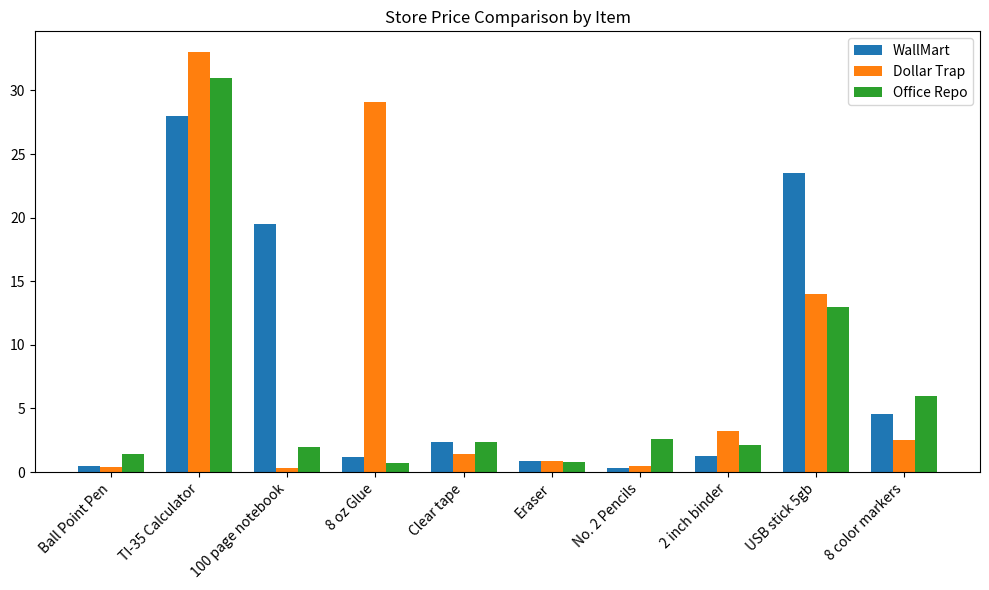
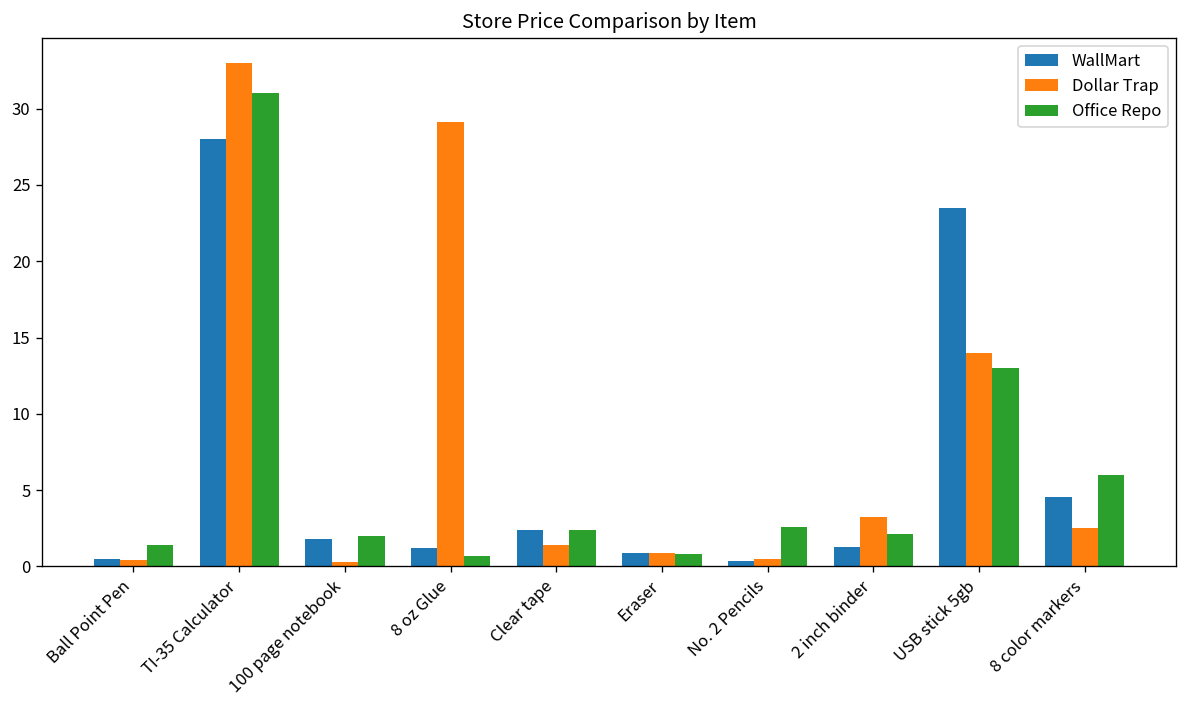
  {
    "WallMart": {
      "Ball Point Pen": 0.5,
      "TI-35 Calculator": 28.0,
-     "100 page notebook": 19.5,
+     "100 page notebook": 1.8,
      "8 oz Glue": 1.2,
      "Clear tape": 2.4,
      "Eraser": 0.9,
      "No. 2 Pencils": 0.3,
      "2 inch binder": 1.3,
      "USB stick 5gb": 23.5,
      "8 color markers": 4.6
    },
    "Dollar Trap": {
      "Ball Point Pen": 0.4,
      "TI-35 Calculator": 33.0,
      "100 page notebook": 0.3,
      "8 oz Glue": 29.1,
      "Clear tape": 1.4,
      "Eraser": 0.9,
      "No. 2 Pencils": 0.5,
      "2 inch binder": 3.3,
      "USB stick 5gb": 14.0,
      "8 color markers": 2.6
    },
    "Office Repo": {
      "Ball Point Pen": 1.4,
      "TI-35 Calculator": 31.0,
      "100 page notebook": 2.0,
      "8 oz Glue": 0.7,
      "Clear tape": 2.4,
      "Eraser": 0.8,
      "No. 2 Pencils": 2.6,
      "2 inch binder": 2.2,
      "USB stick 5gb": 13.0,
      "8 color markers": 6.0
    }
  }
